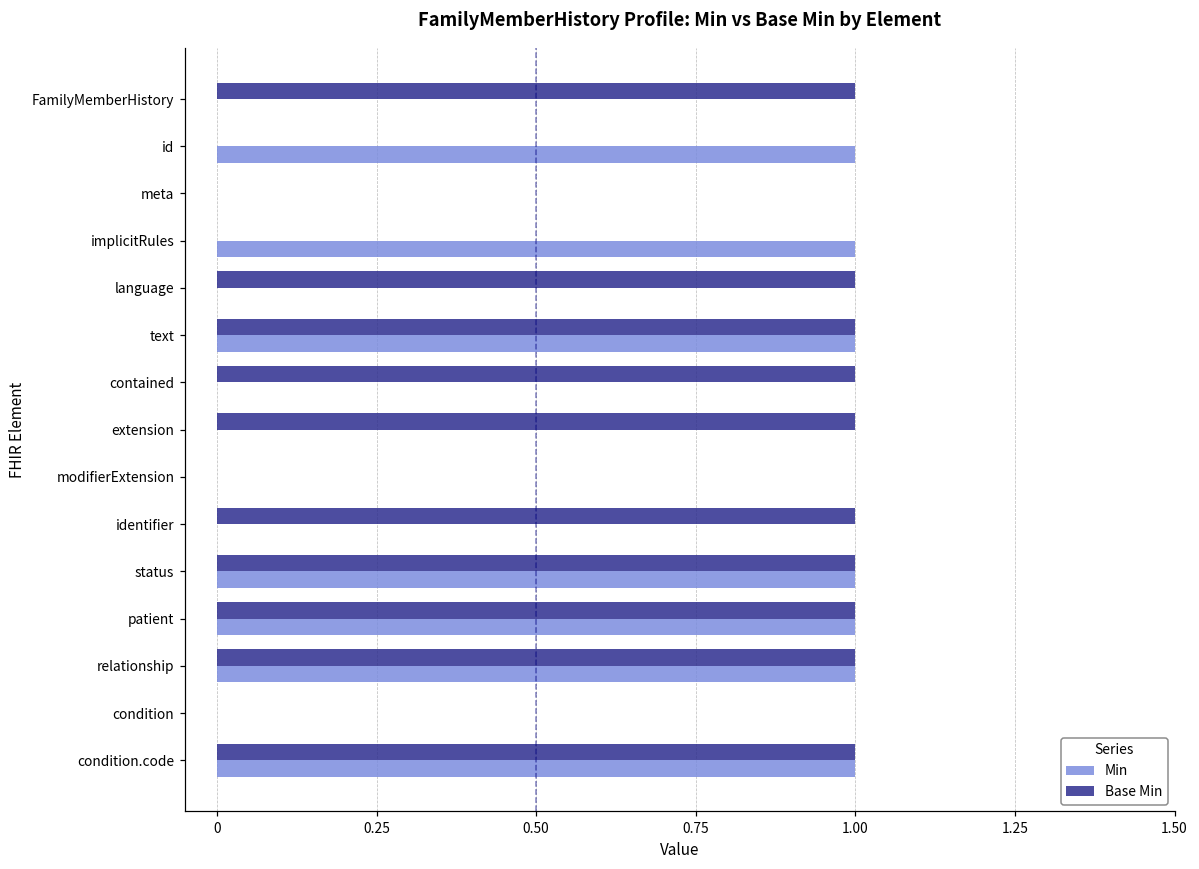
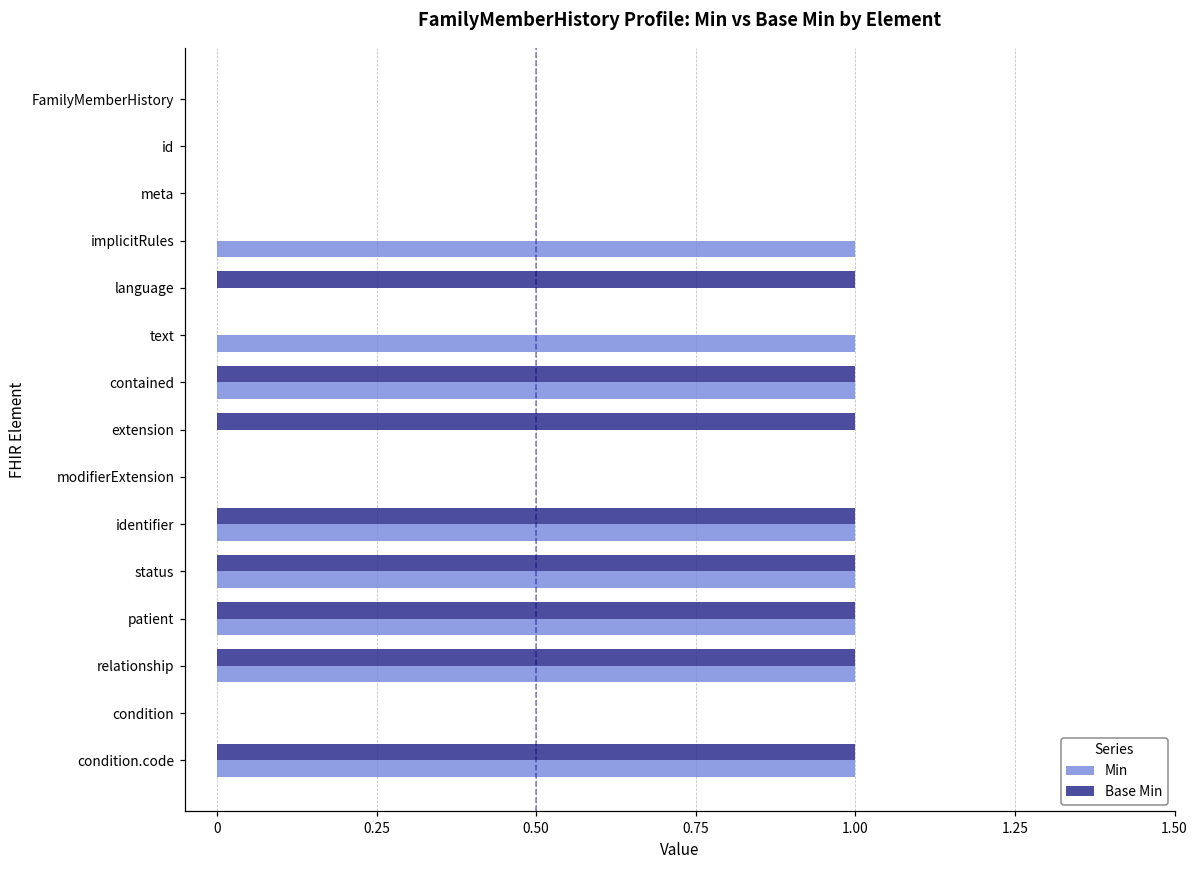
  {
    "Min": {
      "FamilyMemberHistory": 0,
-     "id": 1,
+     "id": 0,
      "meta": 0,
      "implicitRules": 1,
      "language": 0,
      "text": 1,
-     "contained": 0,
+     "contained": 1,
      "extension": 0,
      "modifierExtension": 0,
-     "identifier": 0,
+     "identifier": 1,
      "status": 1,
      "patient": 1,
      "relationship": 1,
      "condition": 0,
      "condition.code": 1
    },
    "Base Min": {
-     "FamilyMemberHistory": 1,
+     "FamilyMemberHistory": 0,
      "id": 0,
      "meta": 0,
      "implicitRules": 0,
      "language": 1,
-     "text": 1,
+     "text": 0,
      "contained": 1,
      "extension": 1,
      "modifierExtension": 0,
      "identifier": 1,
      "status": 1,
      "patient": 1,
      "relationship": 1,
      "condition": 0,
      "condition.code": 1
    }
  }
